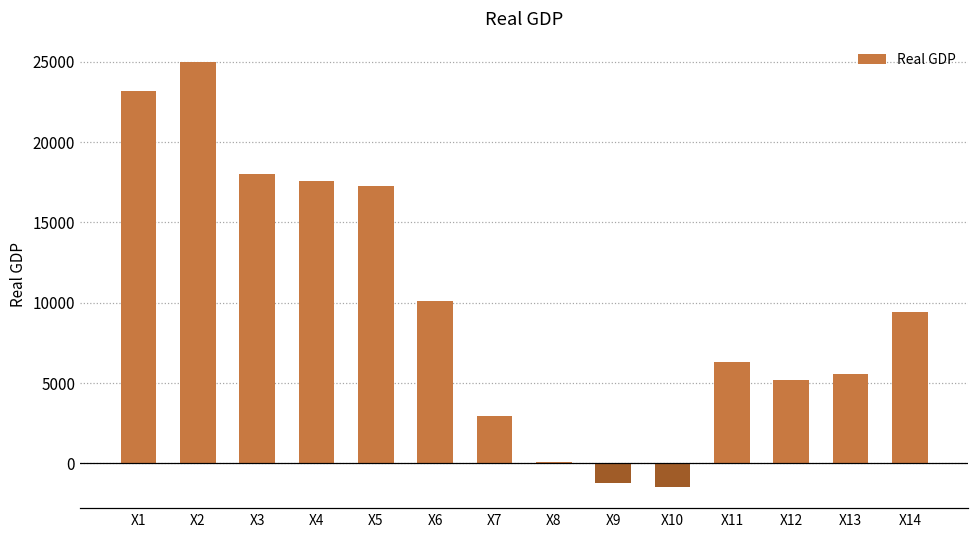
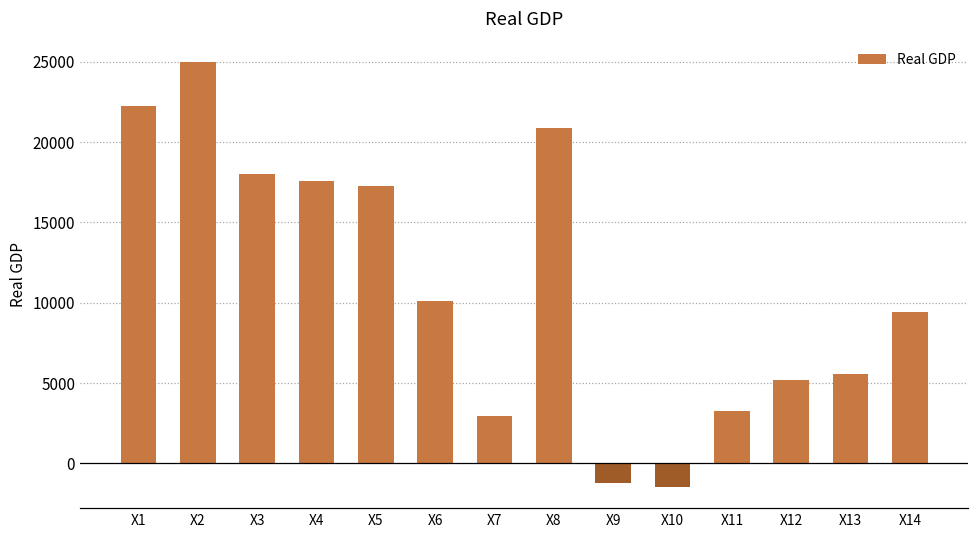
  {
-   "X1": 23200,
+   "X1": 22200,
    "X2": 25000,
    "X3": 18000,
    "X4": 17600,
    "X5": 17300,
    "X6": 10100,
    "X7": 3000,
-   "X8": 100,
+   "X8": 20900,
    "X9": -1200,
    "X10": -1500,
-   "X11": 6300,
+   "X11": 3200,
    "X12": 5200,
    "X13": 5600,
    "X14": 9400
  }
